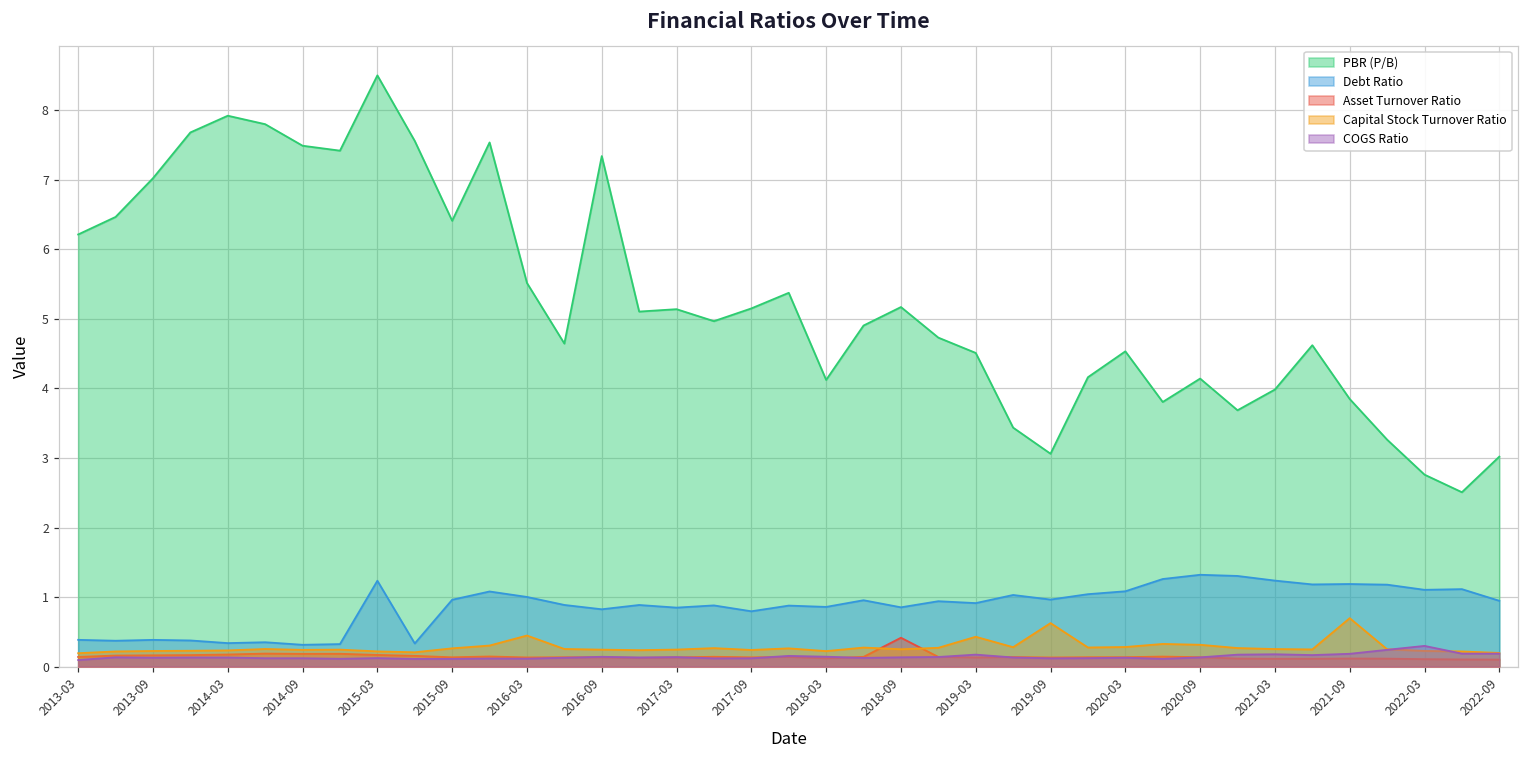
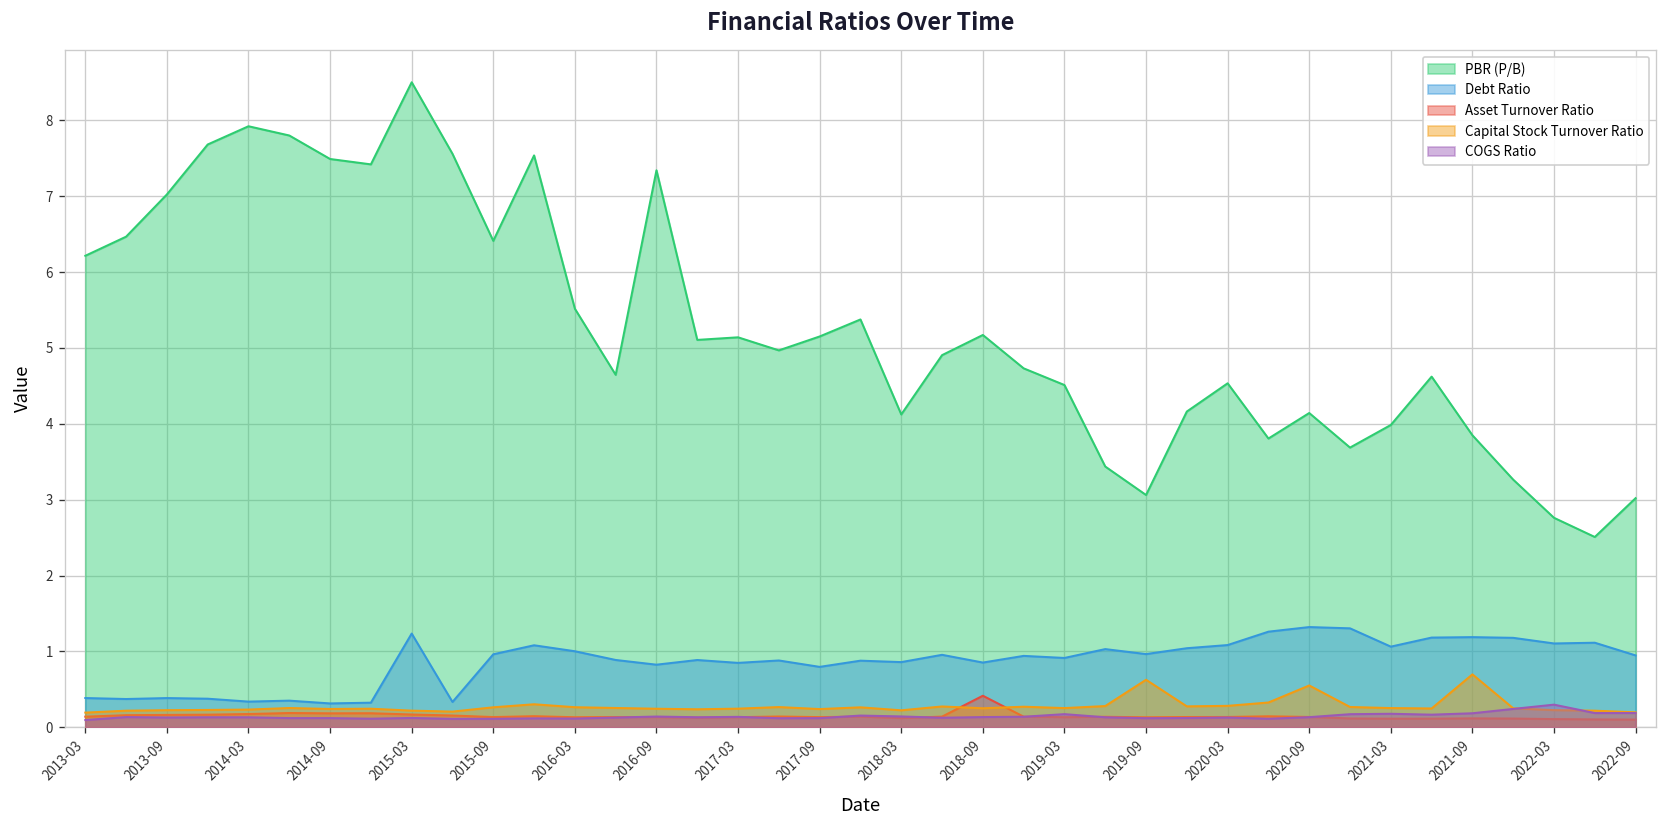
  {
    "PBR (P/B)": {
      "2013-03": 6.2,
      "2013-09": 7.0,
      "2014-03": 7.9,
      "2014-09": 7.5,
      "2015-03": 8.5,
      "2015-09": 6.4,
      "2016-03": 5.5,
      "2016-09": 7.3,
      "2017-03": 5.1,
      "2017-09": 5.2,
      "2018-03": 4.1,
      "2018-09": 5.2,
      "2019-03": 4.5,
      "2019-09": 3.1,
      "2020-03": 4.5,
      "2020-09": 4.1,
      "2021-03": 4.0,
      "2021-09": 3.8,
      "2022-03": 2.8,
      "2022-09": 3.0
    },
    "Debt Ratio": {
      "2013-03": 0.4,
      "2013-09": 0.4,
      "2014-03": 0.3,
      "2014-09": 0.3,
      "2015-03": 1.2,
      "2015-09": 1.0,
      "2016-03": 1.0,
      "2016-09": 0.8,
      "2017-03": 0.8,
      "2017-09": 0.8,
      "2018-03": 0.9,
      "2018-09": 0.9,
      "2019-03": 0.9,
      "2019-09": 1.0,
      "2020-03": 1.1,
      "2020-09": 1.3,
-     "2021-03": 1.2,
+     "2021-03": 1.1,
      "2021-09": 1.2,
      "2022-03": 1.1,
      "2022-09": 0.9
    },
    "Asset Turnover Ratio": {
      "2013-03": 0.1,
      "2014-03": 0.2,
      "2014-09": 0.2,
      "2015-03": 0.2,
      "2018-09": 0.4,
      "2019-03": 0.1,
      "2021-03": 0.1,
      "2021-09": 0.1,
      "2022-03": 0.1,
      "2022-09": 0.1
    },
    "Capital Stock Turnover Ratio": {
      "2013-03": 0.2,
      "2013-09": 0.2,
      "2014-03": 0.2,
      "2014-09": 0.2,
      "2015-03": 0.2,
      "2015-09": 0.3,
-     "2016-03": 0.4,
+     "2016-03": 0.3,
      "2016-09": 0.2,
      "2017-03": 0.2,
      "2017-09": 0.2,
      "2018-03": 0.2,
      "2018-09": 0.2,
-     "2019-03": 0.4,
+     "2019-03": 0.3,
      "2019-09": 0.6,
      "2020-03": 0.3,
-     "2020-09": 0.3,
+     "2020-09": 0.6,
      "2021-03": 0.3,
      "2021-09": 0.7,
      "2022-03": 0.2
    },
    "COGS Ratio": {
      "2013-03": 0.1,
      "2014-03": 0.1,
      "2014-09": 0.1,
      "2015-03": 0.1,
      "2018-09": 0.1,
      "2019-03": 0.2,
      "2021-03": 0.2,
      "2021-09": 0.2,
      "2022-03": 0.3
    }
  }
